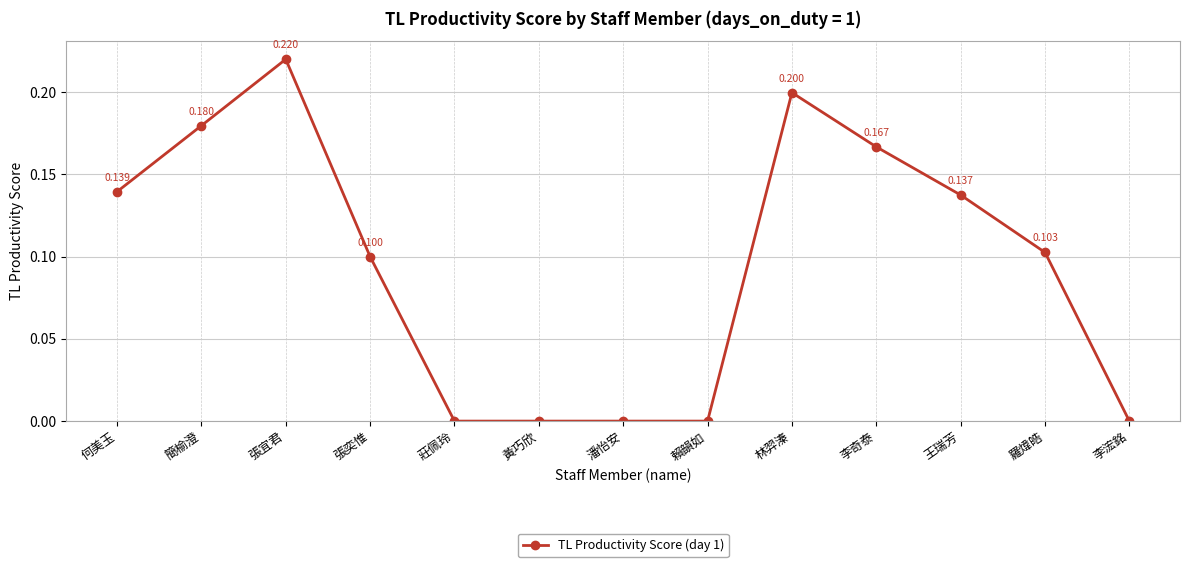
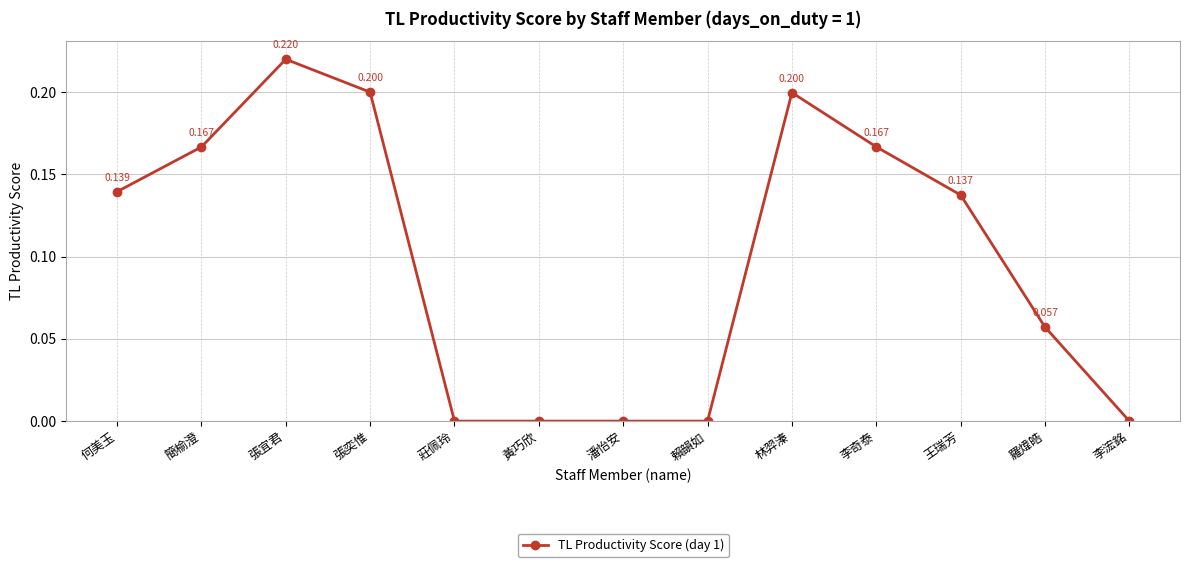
  {
    "何美玉": 0.139,
-   "簡榆澄": 0.180,
+   "簡榆澄": 0.167,
    "張宜君": 0.220,
-   "張奕惟": 0.100,
+   "張奕惟": 0.200,
    "林羿溱": 0.200,
    "李奇泰": 0.167,
    "王瑞芳": 0.137,
-   "羅煒皓": 0.103
+   "羅煒皓": 0.057
  }
